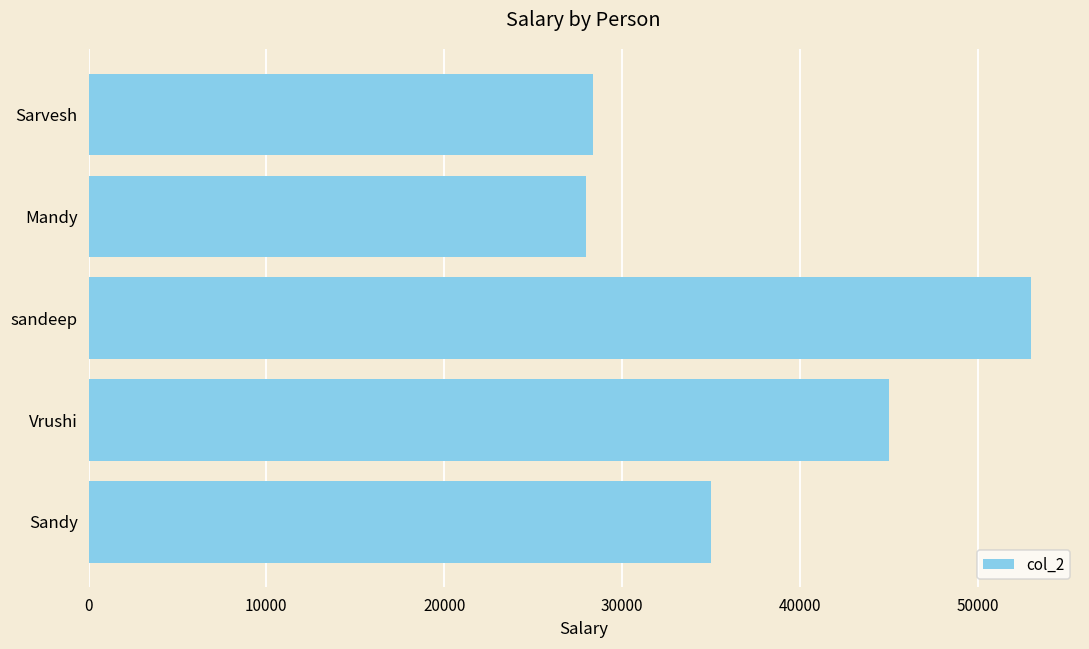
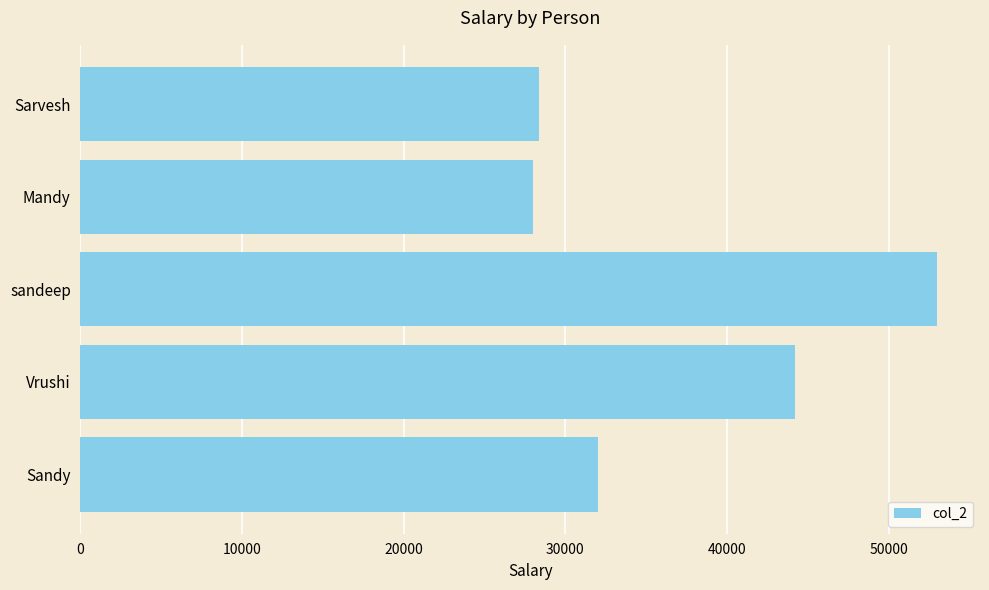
  {
    "Sarvesh": 28400,
    "Mandy": 28000,
    "sandeep": 53000,
-   "Vrushi": 45000,
-   "Sandy": 35000
+   "Vrushi": 44200,
+   "Sandy": 32000
  }
